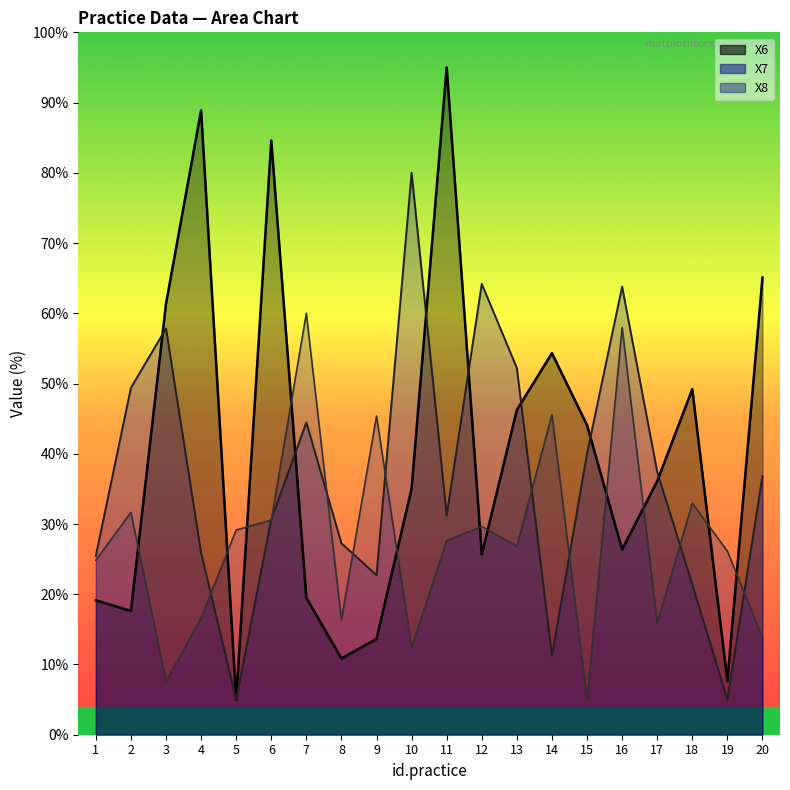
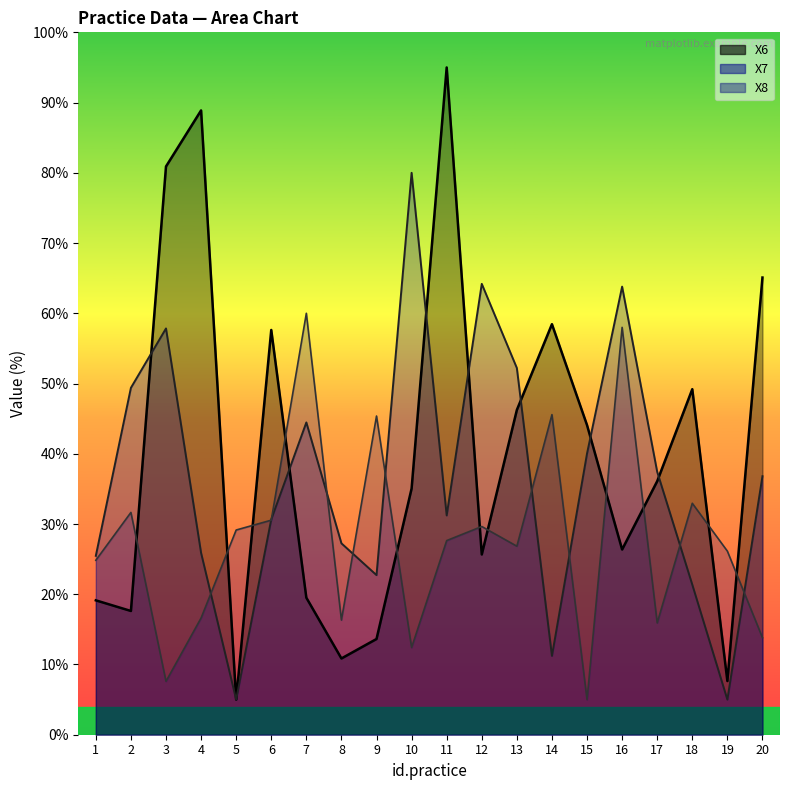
  {
    "X6": {
      "1": "19%",
      "2": "18%",
-     "3": "61%",
+     "3": "81%",
      "4": "89%",
-     "6": "85%",
+     "6": "58%",
      "7": "20%",
      "8": "11%",
      "9": "14%",
      "10": "35%",
      "11": "95%",
      "12": "26%",
      "13": "46%",
-     "14": "54%",
+     "14": "58%",
      "15": "44%",
      "16": "26%",
      "17": "36%",
      "18": "49%",
      "19": "8%",
      "20": "65%"
    }
  }
